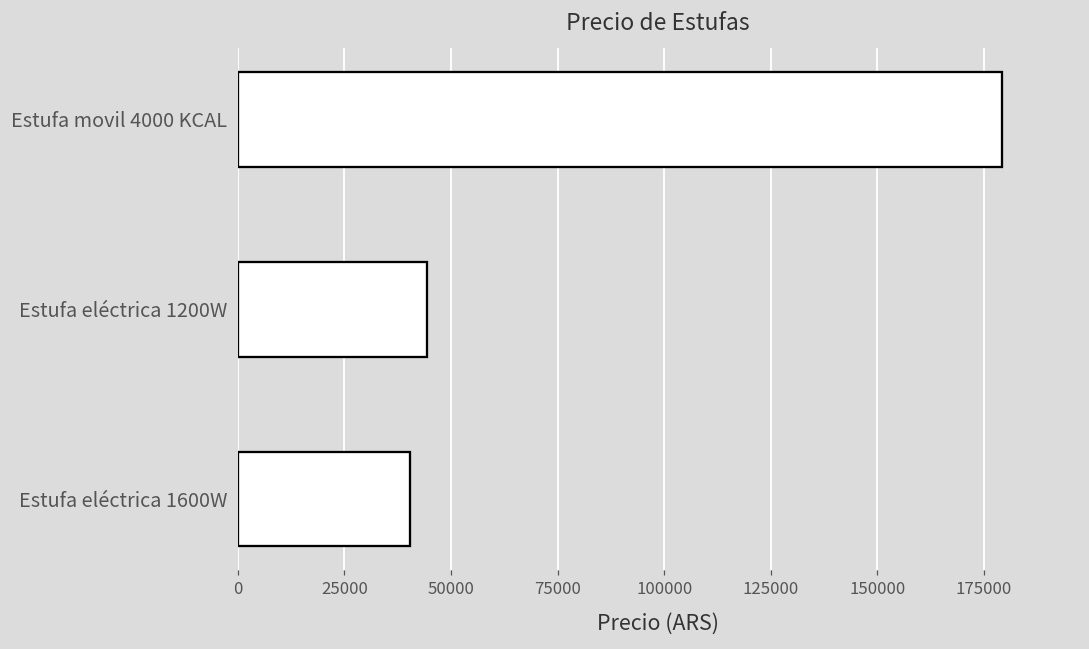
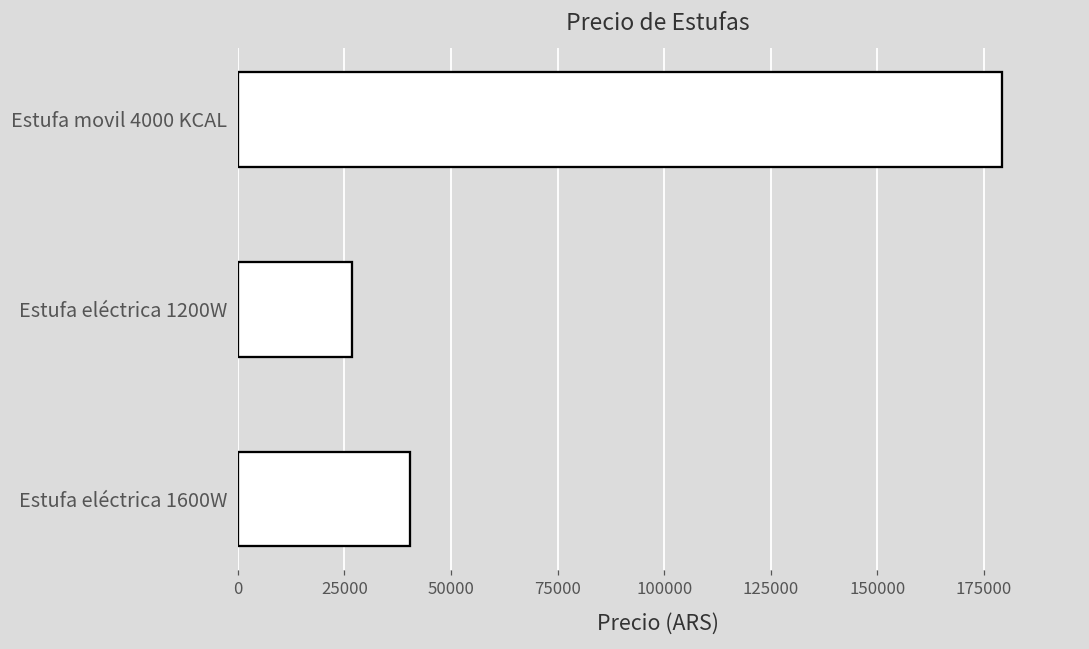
  {
    "Estufa movil 4000 KCAL": 179000,
-   "Estufa eléctrica 1200W": 44000,
+   "Estufa eléctrica 1200W": 27000,
    "Estufa eléctrica 1600W": 40000
  }
